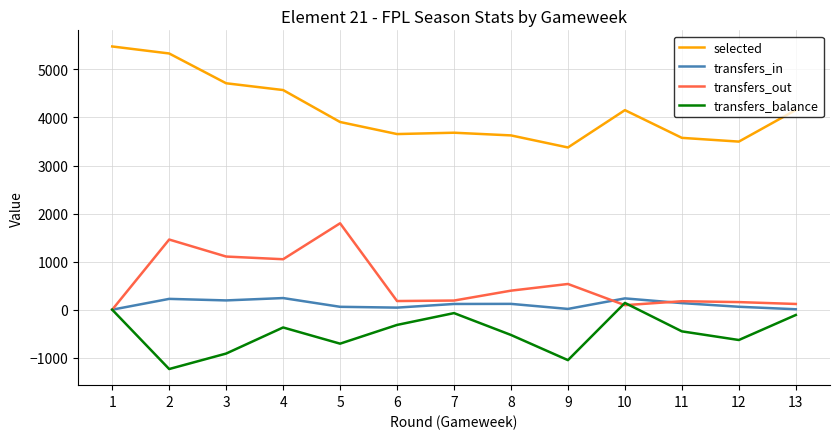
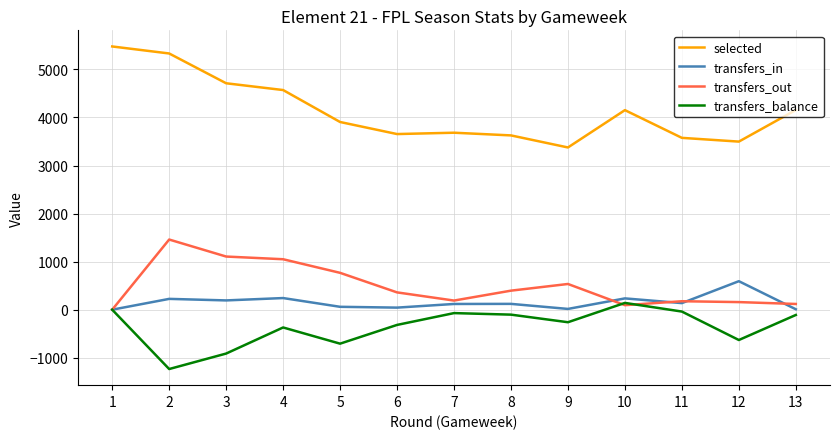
  {
    "selected": {
      "1": 5500,
      "2": 5300,
      "3": 4700,
      "4": 4600,
      "5": 3900,
      "6": 3700,
      "7": 3700,
      "8": 3600,
      "9": 3400,
      "10": 4200,
      "11": 3600,
      "12": 3500
    },
    "transfers_in": {
      "2": 200,
      "3": 200,
      "4": 200,
      "5": 100,
      "6": 0,
      "7": 100,
      "8": 100,
      "9": 0,
      "10": 200,
-     "12": 100,
+     "12": 600,
      "13": 0
    },
    "transfers_out": {
      "2": 1500,
      "3": 1100,
      "4": 1100,
-     "5": 1800,
-     "6": 200,
+     "5": 800,
+     "6": 400,
      "7": 200,
      "8": 400,
      "9": 500,
      "12": 200,
      "13": 100
    },
    "transfers_balance": {
      "2": -1200,
      "3": -900,
      "4": -400,
      "5": -700,
      "6": -300,
      "7": -100,
-     "8": -500,
-     "9": -1100,
-     "11": -500,
+     "8": -100,
+     "9": -300,
+     "11": 0,
      "12": -600,
      "13": -100
    }
  }
